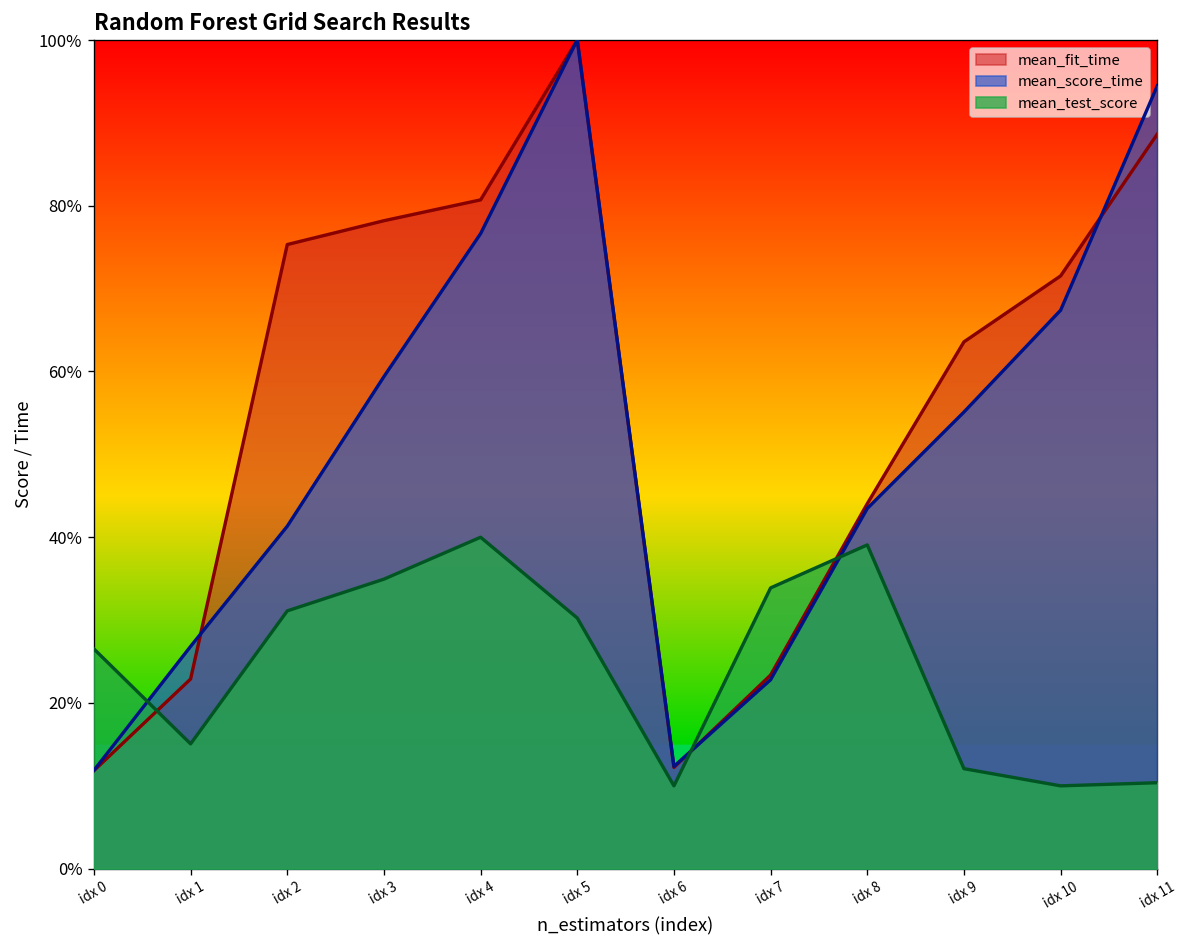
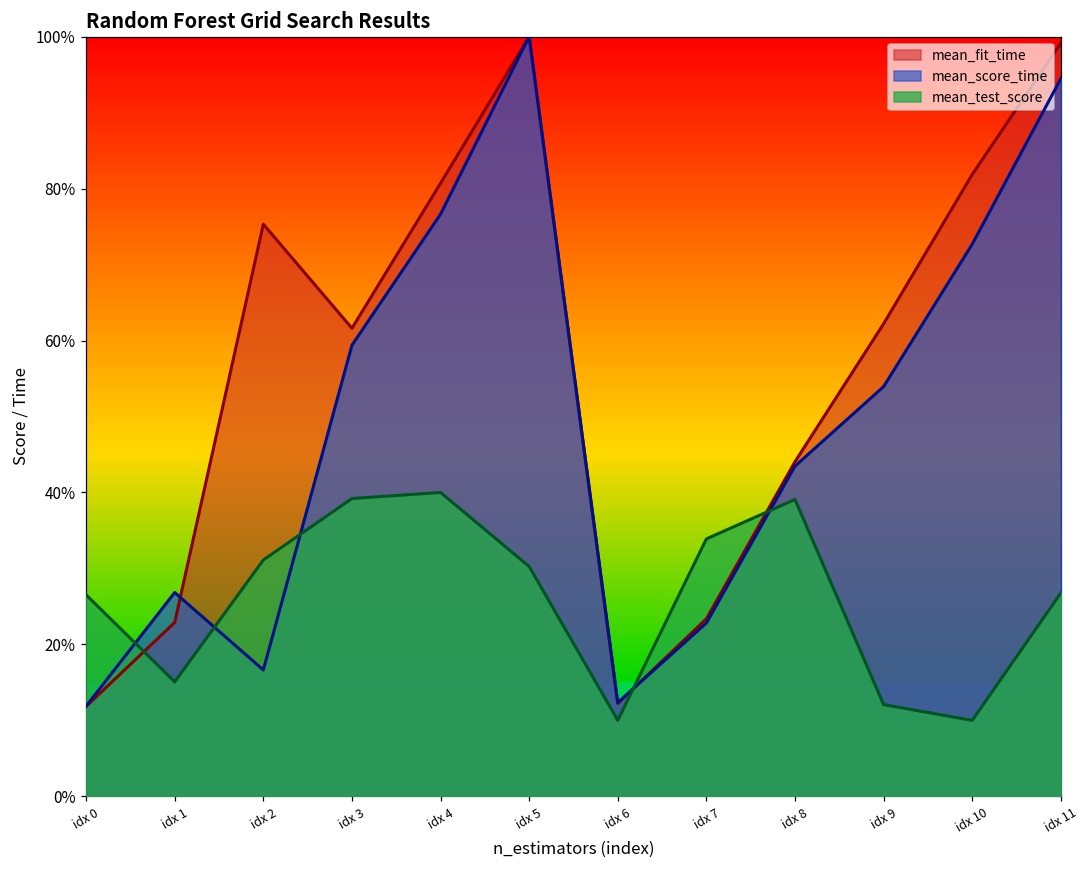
  {
    "mean_fit_time": {
      "idx 1": "23%",
      "idx 2": "75%",
-     "idx 3": "78%",
+     "idx 3": "62%",
      "idx 4": "81%",
      "idx 7": "23%",
      "idx 8": "44%",
-     "idx 9": "64%",
-     "idx 10": "72%",
-     "idx 11": "89%"
+     "idx 9": "62%",
+     "idx 10": "82%",
+     "idx 11": "99%"
    },
    "mean_score_time": {
      "idx 1": "27%",
-     "idx 2": "41%",
+     "idx 2": "17%",
      "idx 3": "59%",
      "idx 4": "77%",
      "idx 7": "23%",
      "idx 8": "43%",
-     "idx 9": "55%",
-     "idx 10": "67%",
+     "idx 9": "54%",
+     "idx 10": "73%",
      "idx 11": "94%"
    },
    "mean_test_score": {
      "idx 0": "27%",
      "idx 1": "15%",
      "idx 2": "31%",
-     "idx 3": "35%",
+     "idx 3": "39%",
      "idx 4": "40%",
      "idx 5": "30%",
      "idx 6": "10%",
      "idx 7": "34%",
      "idx 8": "39%",
      "idx 9": "12%",
      "idx 10": "10%",
-     "idx 11": "10%"
+     "idx 11": "27%"
    }
  }
